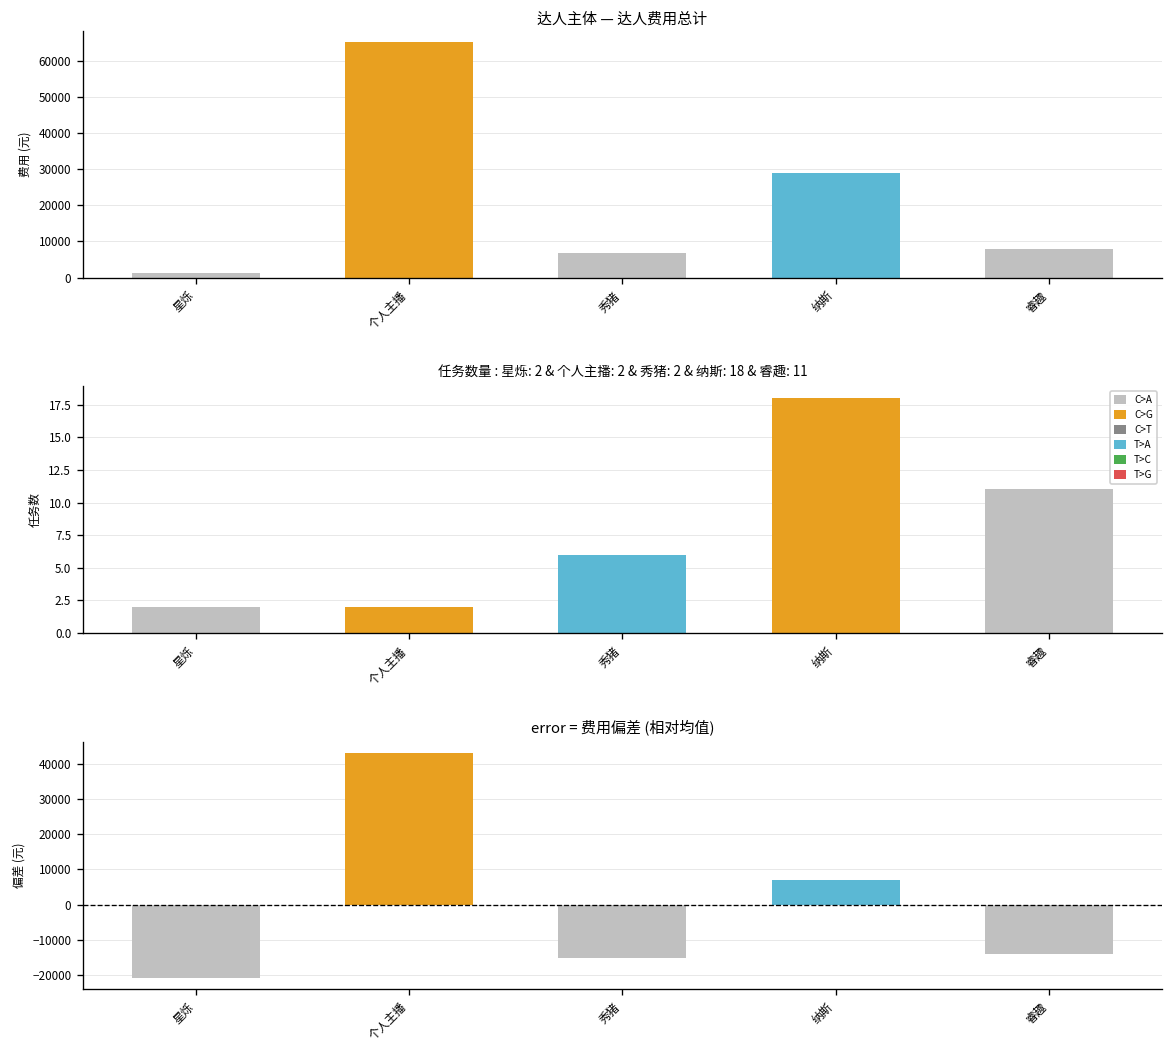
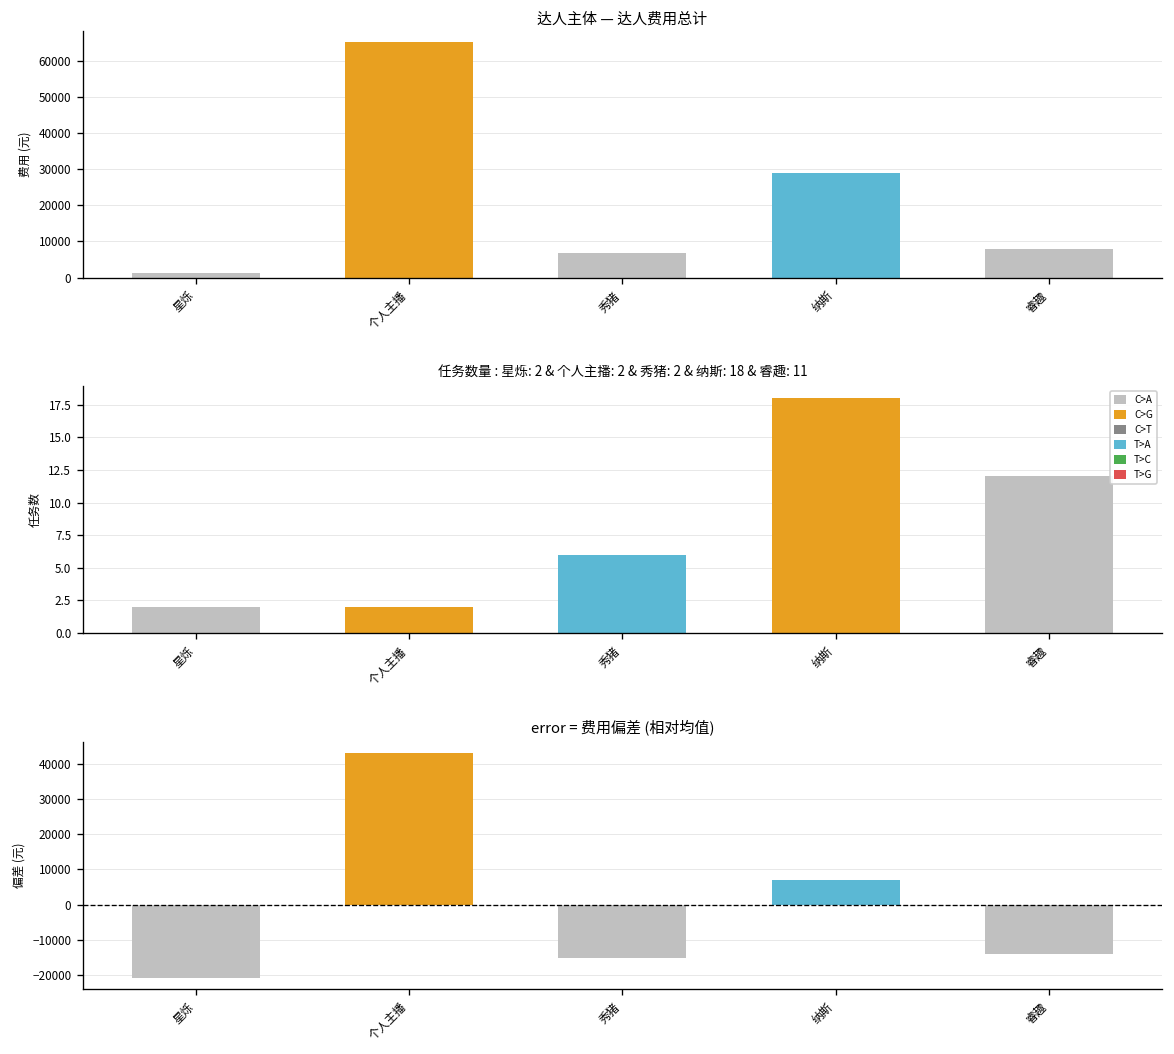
  {
    "达人主体 — 达人费用总计": {
      "星烁": 1000,
      "个人主播": 65000,
      "秀猪": 7000,
      "纳斯": 29000,
      "睿趣": 8000
    },
    "任务数量 : 星烁: 2 & 个人主播: 2 & 秀猪: 2 & 纳斯: 18 & 睿趣: 11": {
      "星烁": 2,
      "个人主播": 2,
      "秀猪": 6,
      "纳斯": 18,
-     "睿趣": 11
+     "睿趣": 12
    },
    "error = 费用偏差 (相对均值)": {
      "星烁": -21000,
      "个人主播": 43000,
      "秀猪": -15000,
      "纳斯": 7000,
      "睿趣": -14000
    }
  }
